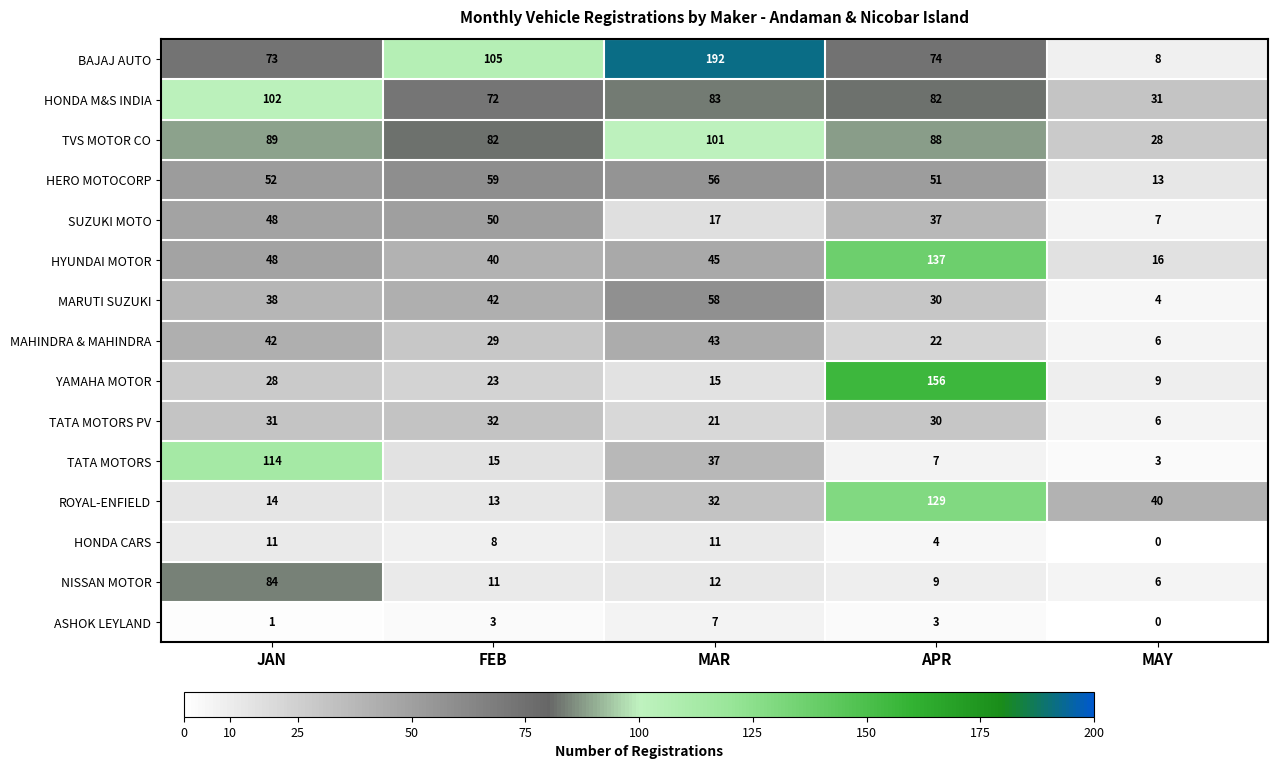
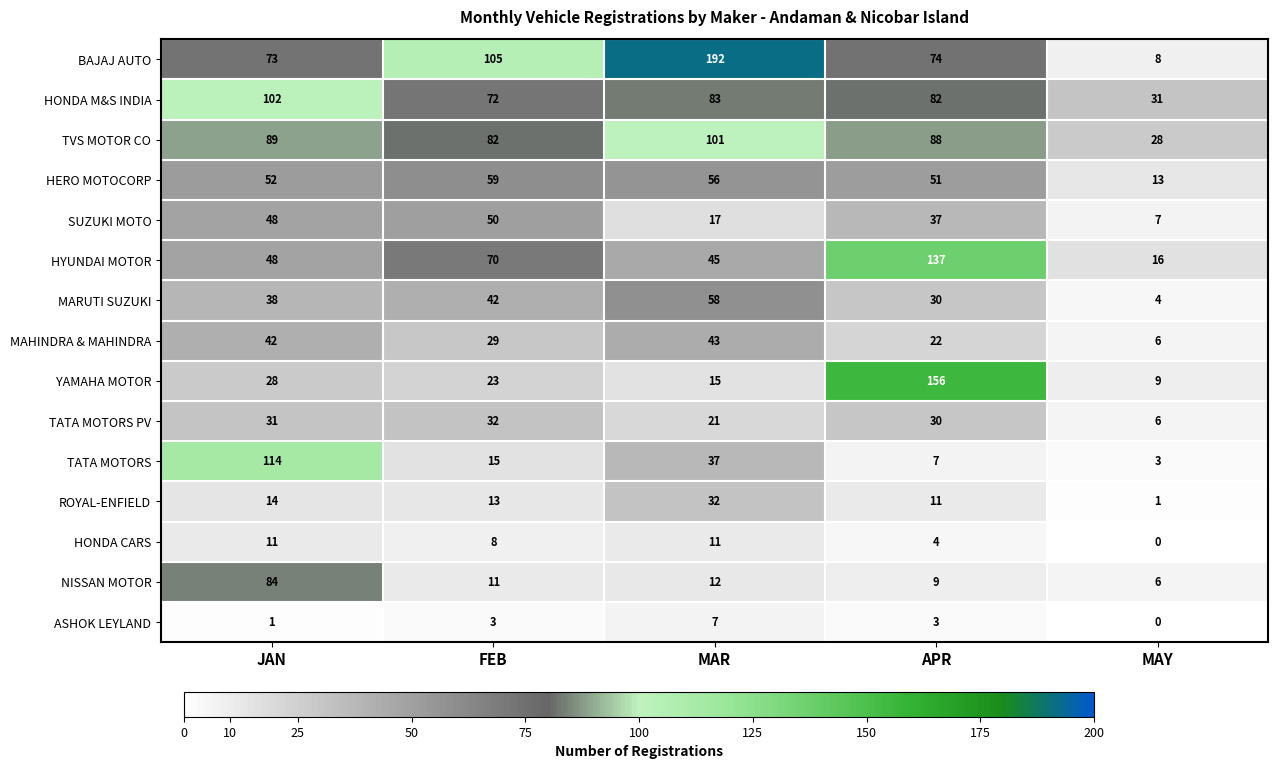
  {
    "BAJAJ AUTO": {
      "JAN": 73,
      "FEB": 105,
      "MAR": 192,
      "APR": 74,
      "MAY": 8
    },
    "HONDA M&S INDIA": {
      "JAN": 102,
      "FEB": 72,
      "MAR": 83,
      "APR": 82,
      "MAY": 31
    },
    "TVS MOTOR CO": {
      "JAN": 89,
      "FEB": 82,
      "MAR": 101,
      "APR": 88,
      "MAY": 28
    },
    "HERO MOTOCORP": {
      "JAN": 52,
      "FEB": 59,
      "MAR": 56,
      "APR": 51,
      "MAY": 13
    },
    "SUZUKI MOTO": {
      "JAN": 48,
      "FEB": 50,
      "MAR": 17,
      "APR": 37,
      "MAY": 7
    },
    "HYUNDAI MOTOR": {
      "JAN": 48,
-     "FEB": 40,
+     "FEB": 70,
      "MAR": 45,
      "APR": 137,
      "MAY": 16
    },
    "MARUTI SUZUKI": {
      "JAN": 38,
      "FEB": 42,
      "MAR": 58,
      "APR": 30,
      "MAY": 4
    },
    "MAHINDRA & MAHINDRA": {
      "JAN": 42,
      "FEB": 29,
      "MAR": 43,
      "APR": 22,
      "MAY": 6
    },
    "YAMAHA MOTOR": {
      "JAN": 28,
      "FEB": 23,
      "MAR": 15,
      "APR": 156,
      "MAY": 9
    },
    "TATA MOTORS PV": {
      "JAN": 31,
      "FEB": 32,
      "MAR": 21,
      "APR": 30,
      "MAY": 6
    },
    "TATA MOTORS": {
      "JAN": 114,
      "FEB": 15,
      "MAR": 37,
      "APR": 7,
      "MAY": 3
    },
    "ROYAL-ENFIELD": {
      "JAN": 14,
      "FEB": 13,
      "MAR": 32,
-     "APR": 129,
-     "MAY": 40
+     "APR": 11,
+     "MAY": 1
    },
    "HONDA CARS": {
      "JAN": 11,
      "FEB": 8,
      "MAR": 11,
      "APR": 4,
      "MAY": 0
    },
    "NISSAN MOTOR": {
      "JAN": 84,
      "FEB": 11,
      "MAR": 12,
      "APR": 9,
      "MAY": 6
    },
    "ASHOK LEYLAND": {
      "JAN": 1,
      "FEB": 3,
      "MAR": 7,
      "APR": 3,
      "MAY": 0
    }
  }
